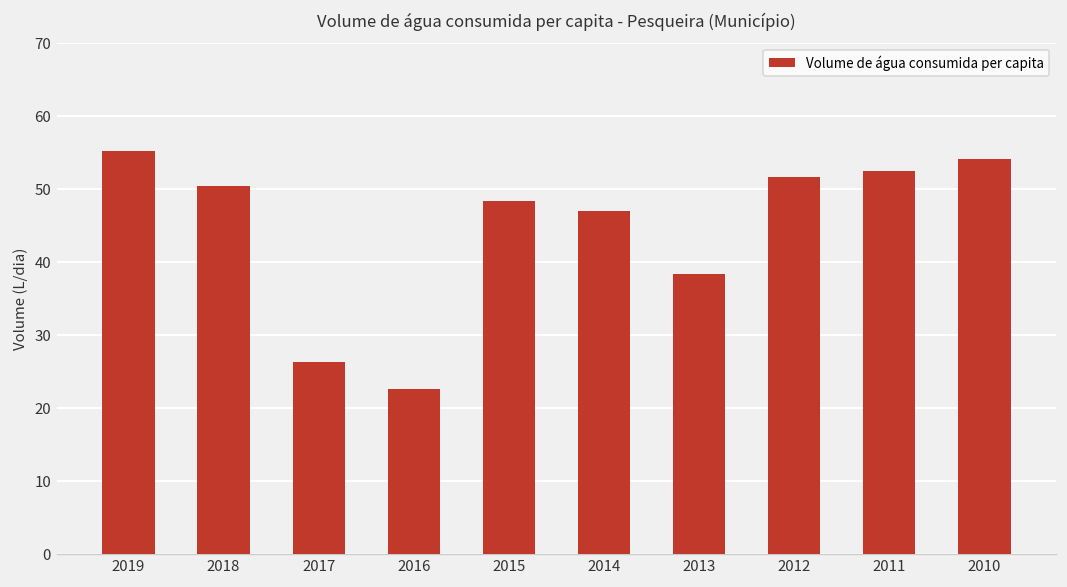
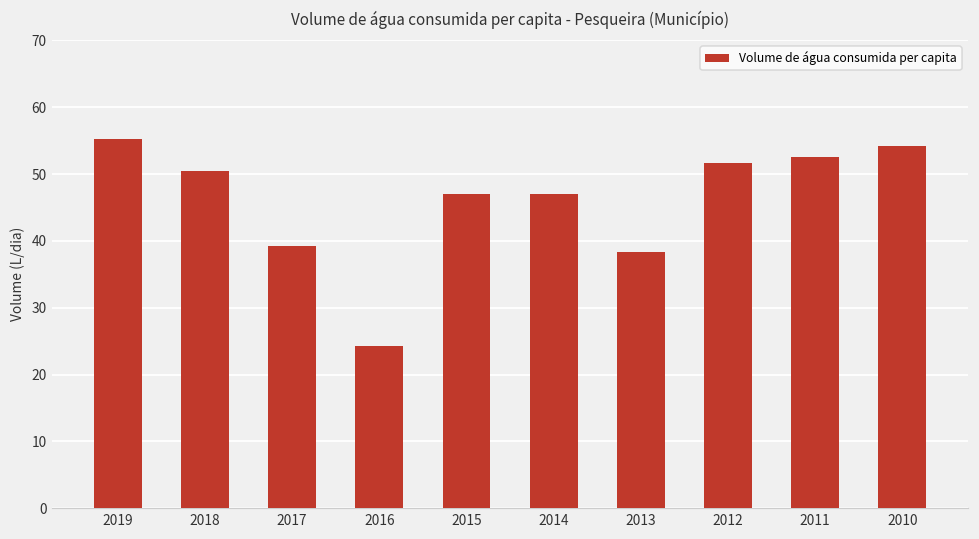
  {
    "2019": 55,
    "2018": 50,
-   "2017": 26,
-   "2016": 23,
-   "2015": 48,
+   "2017": 39,
+   "2016": 24,
+   "2015": 47,
    "2014": 47,
    "2013": 38,
    "2012": 52,
    "2011": 52,
    "2010": 54
  }
